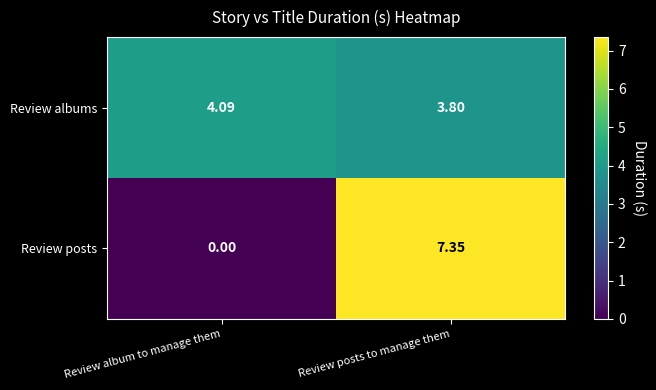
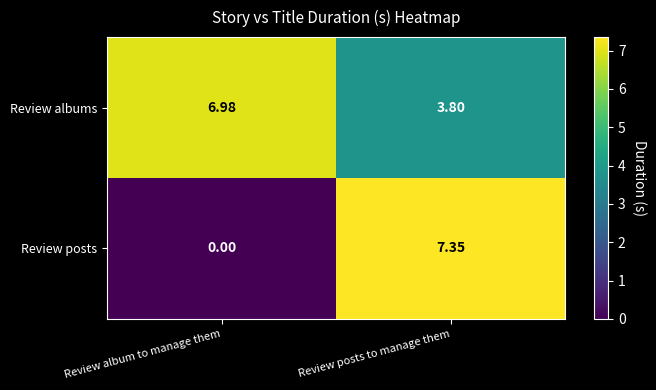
  {
    "Review albums": {
-     "Review album to manage them": 4.09,
+     "Review album to manage them": 6.98,
      "Review posts to manage them": 3.80
    },
    "Review posts": {
      "Review album to manage them": 0.00,
      "Review posts to manage them": 7.35
    }
  }
